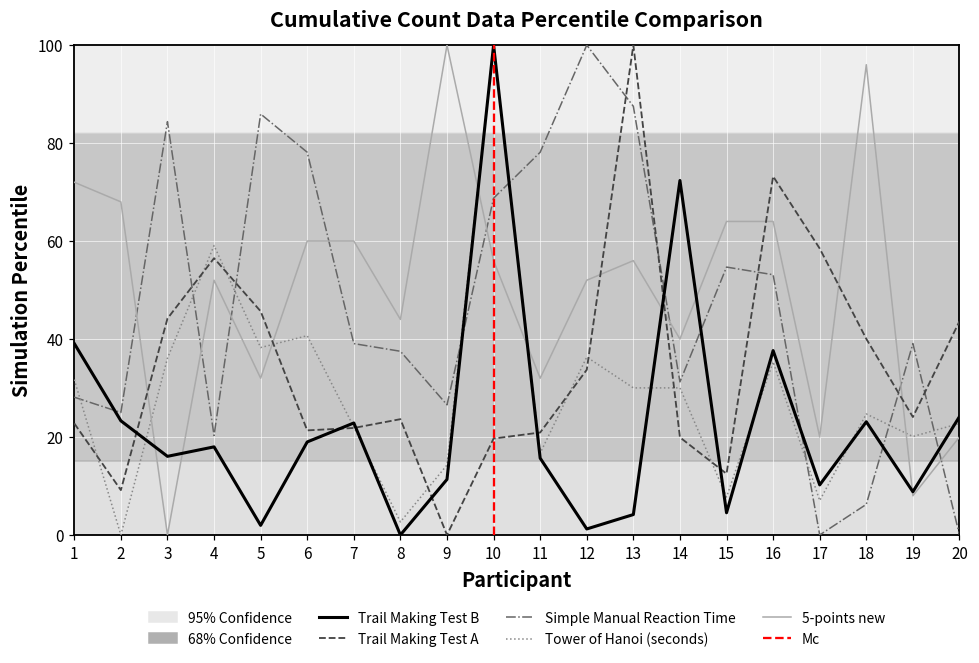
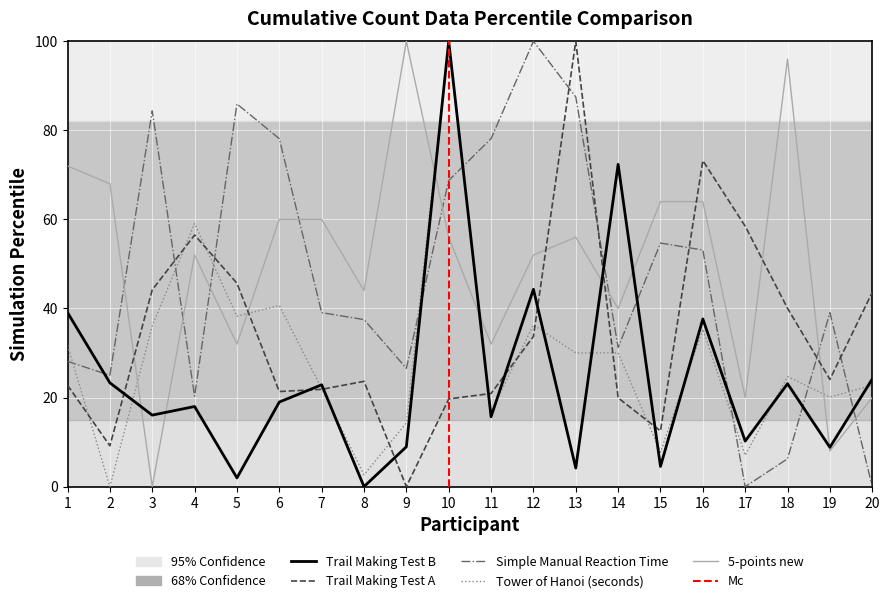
  {
    "Trail Making Test B": {
      "1": 39,
      "2": 23,
      "3": 16,
      "4": 18,
      "5": 2,
      "6": 19,
      "7": 23,
      "8": 0,
-     "9": 11,
+     "9": 9,
      "11": 16,
-     "12": 1,
+     "12": 44,
      "13": 4,
      "14": 72,
      "15": 5,
      "16": 38,
      "17": 10,
      "18": 23,
      "19": 9,
      "20": 24
    }
  }
